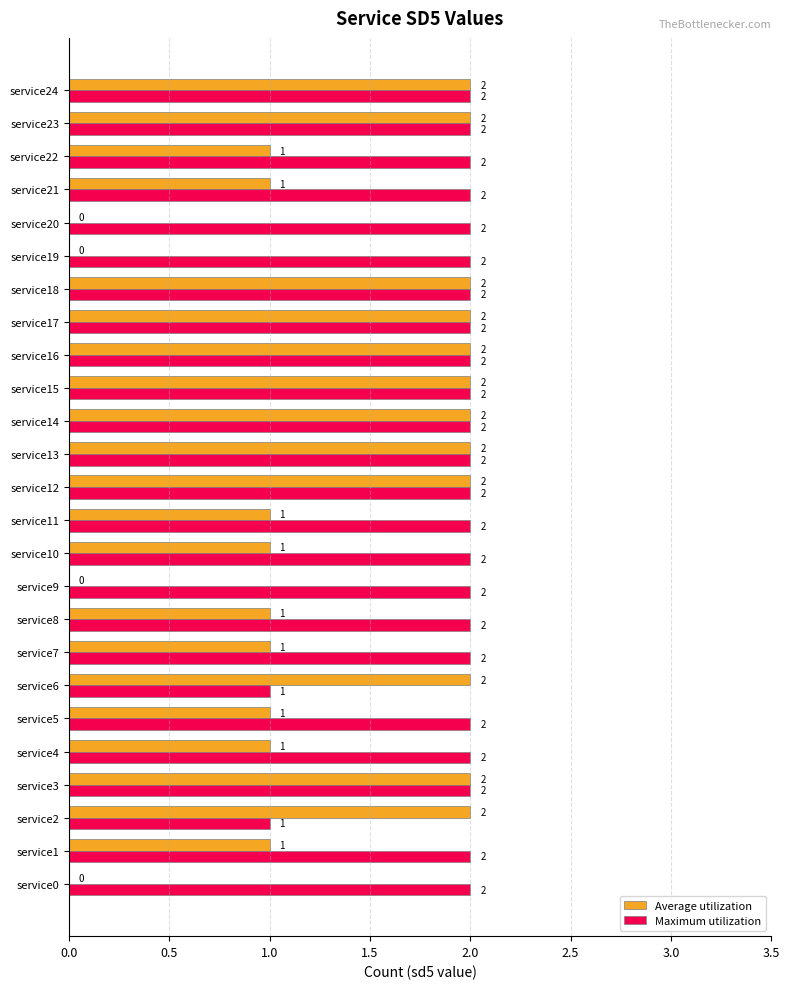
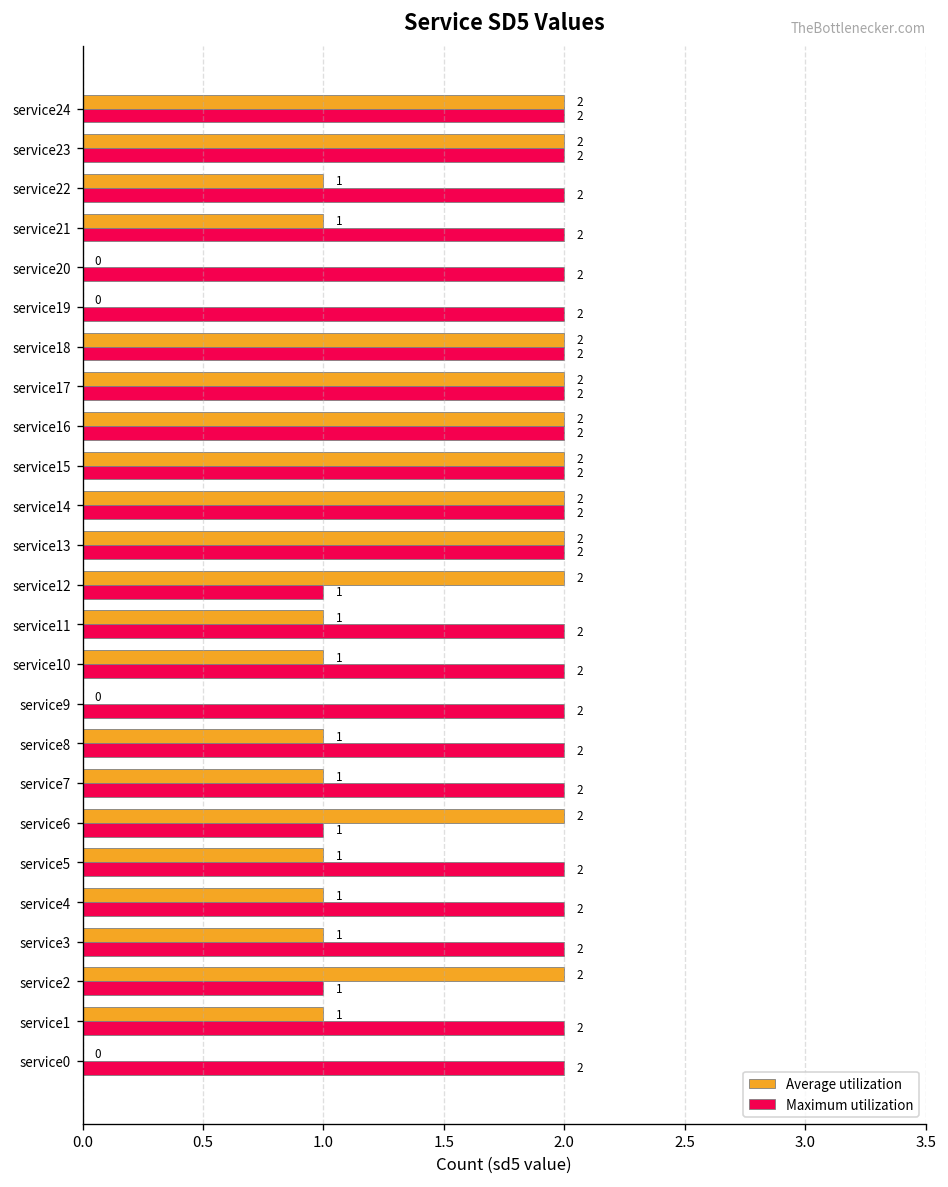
  {
    "Average utilization": {
      "service24": 2,
      "service23": 2,
      "service22": 1,
      "service21": 1,
      "service20": 0,
      "service19": 0,
      "service18": 2,
      "service17": 2,
      "service16": 2,
      "service15": 2,
      "service14": 2,
      "service13": 2,
      "service12": 2,
      "service11": 1,
      "service10": 1,
      "service9": 0,
      "service8": 1,
      "service7": 1,
      "service6": 2,
      "service5": 1,
      "service4": 1,
-     "service3": 2,
+     "service3": 1,
      "service2": 2,
      "service1": 1,
      "service0": 0
    },
    "Maximum utilization": {
      "service24": 2,
      "service23": 2,
      "service22": 2,
      "service21": 2,
      "service20": 2,
      "service19": 2,
      "service18": 2,
      "service17": 2,
      "service16": 2,
      "service15": 2,
      "service14": 2,
      "service13": 2,
-     "service12": 2,
+     "service12": 1,
      "service11": 2,
      "service10": 2,
      "service9": 2,
      "service8": 2,
      "service7": 2,
      "service6": 1,
      "service5": 2,
      "service4": 2,
      "service3": 2,
      "service2": 1,
      "service1": 2,
      "service0": 2
    }
  }
